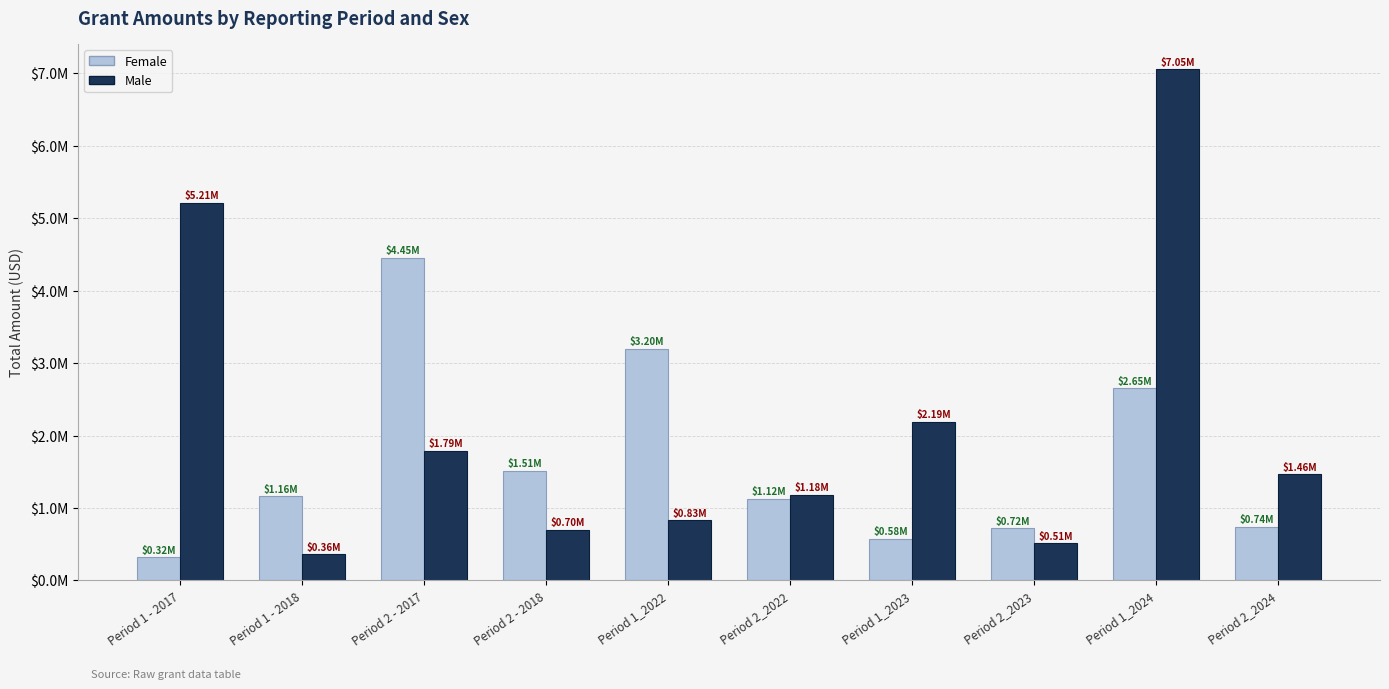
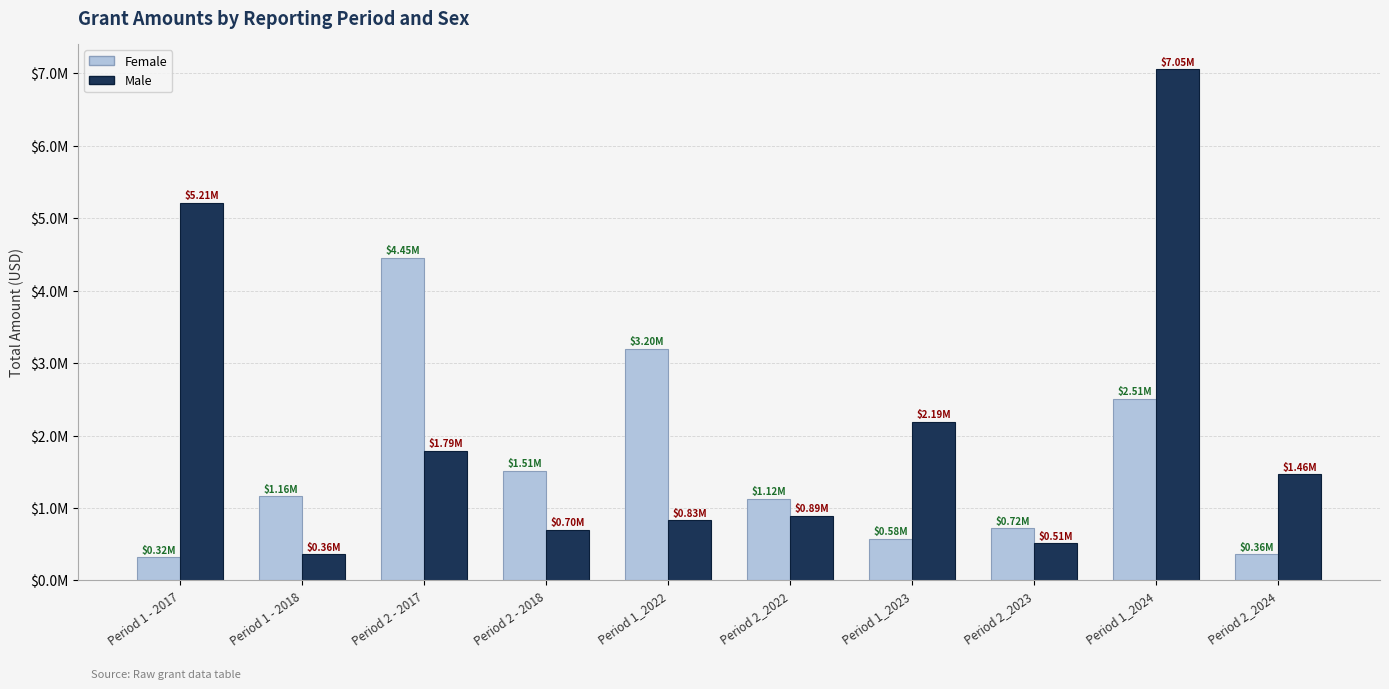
  {
    "Female": {
      "Period 1 - 2017": "$0.32M",
      "Period 1 - 2018": "$1.16M",
      "Period 2 - 2017": "$4.45M",
      "Period 2 - 2018": "$1.51M",
      "Period 1_2022": "$3.20M",
      "Period 2_2022": "$1.12M",
      "Period 1_2023": "$0.58M",
      "Period 2_2023": "$0.72M",
-     "Period 1_2024": "$2.65M",
-     "Period 2_2024": "$0.74M"
+     "Period 1_2024": "$2.51M",
+     "Period 2_2024": "$0.36M"
    },
    "Male": {
      "Period 1 - 2017": "$5.21M",
      "Period 1 - 2018": "$0.36M",
      "Period 2 - 2017": "$1.79M",
      "Period 2 - 2018": "$0.70M",
      "Period 1_2022": "$0.83M",
-     "Period 2_2022": "$1.18M",
+     "Period 2_2022": "$0.89M",
      "Period 1_2023": "$2.19M",
      "Period 2_2023": "$0.51M",
      "Period 1_2024": "$7.05M",
      "Period 2_2024": "$1.46M"
    }
  }
